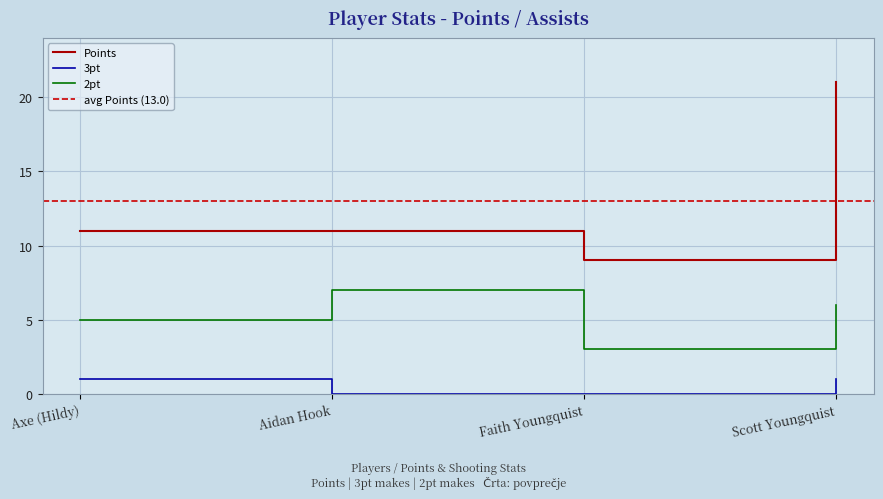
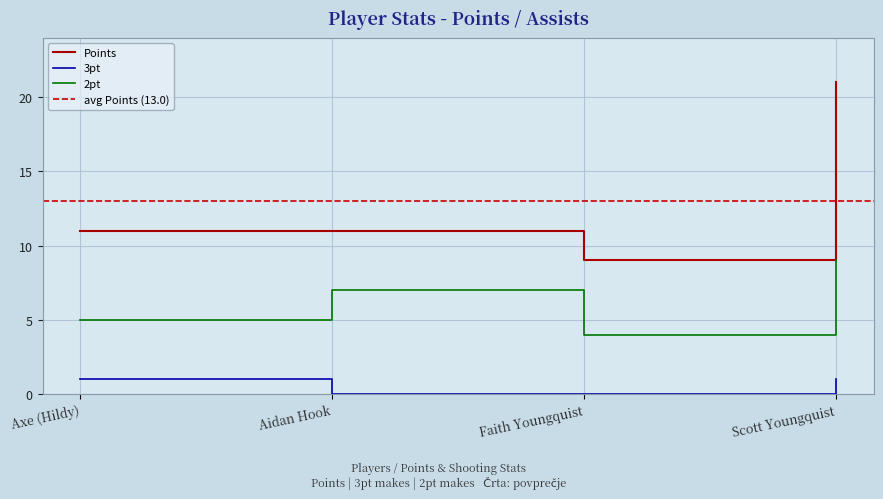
  {
    "Points": {
      "Axe (Hildy)": 11,
      "Aidan Hook": 11,
      "Faith Youngquist": 9,
      "Scott Youngquist": 21
    },
    "3pt": {
      "Axe (Hildy)": 1,
      "Aidan Hook": 0,
      "Faith Youngquist": 0,
      "Scott Youngquist": 1
    },
    "2pt": {
      "Axe (Hildy)": 5,
      "Aidan Hook": 7,
-     "Faith Youngquist": 3,
-     "Scott Youngquist": 6
+     "Faith Youngquist": 4,
+     "Scott Youngquist": 9
    }
  }
